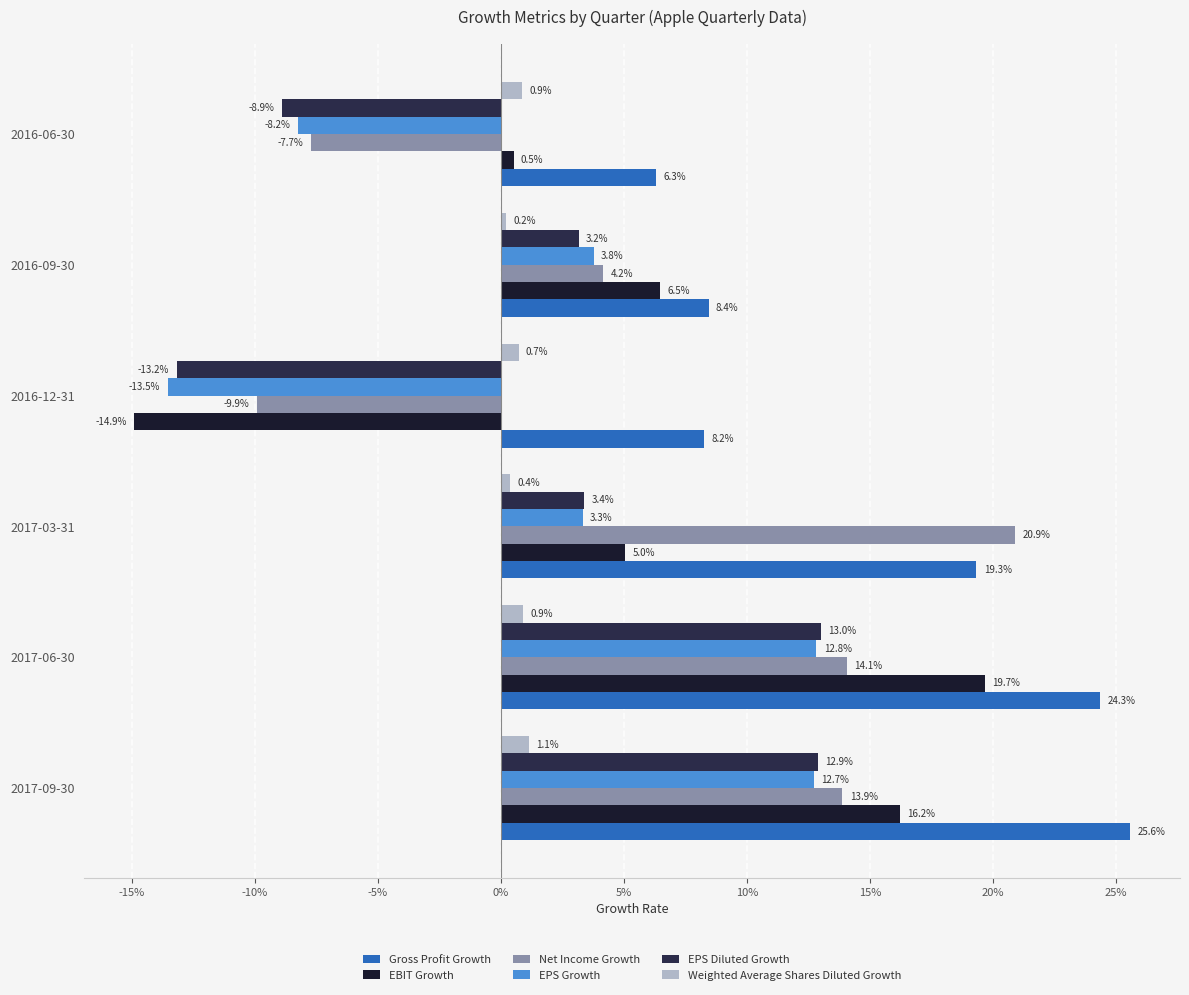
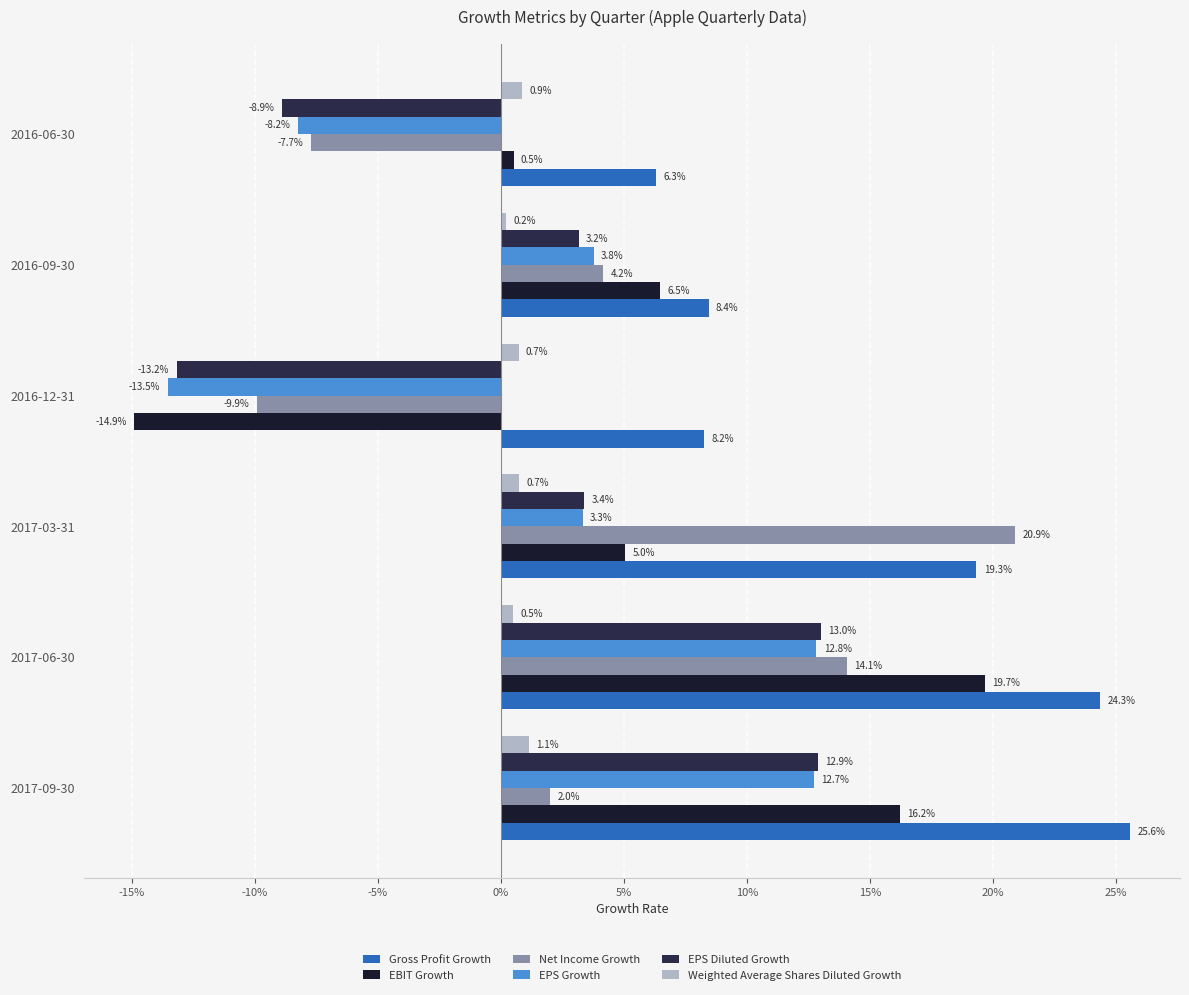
  {
    "Net Income Growth": {
      "2016-06-30": "-7.7%",
      "2016-09-30": "4.2%",
      "2016-12-31": "-9.9%",
      "2017-03-31": "20.9%",
      "2017-06-30": "14.1%",
-     "2017-09-30": "13.9%"
+     "2017-09-30": "2.0%"
    },
    "Weighted Average Shares Diluted Growth": {
      "2016-06-30": "0.9%",
      "2016-09-30": "0.2%",
      "2016-12-31": "0.7%",
-     "2017-03-31": "0.4%",
-     "2017-06-30": "0.9%",
+     "2017-03-31": "0.7%",
+     "2017-06-30": "0.5%",
      "2017-09-30": "1.1%"
    }
  }
